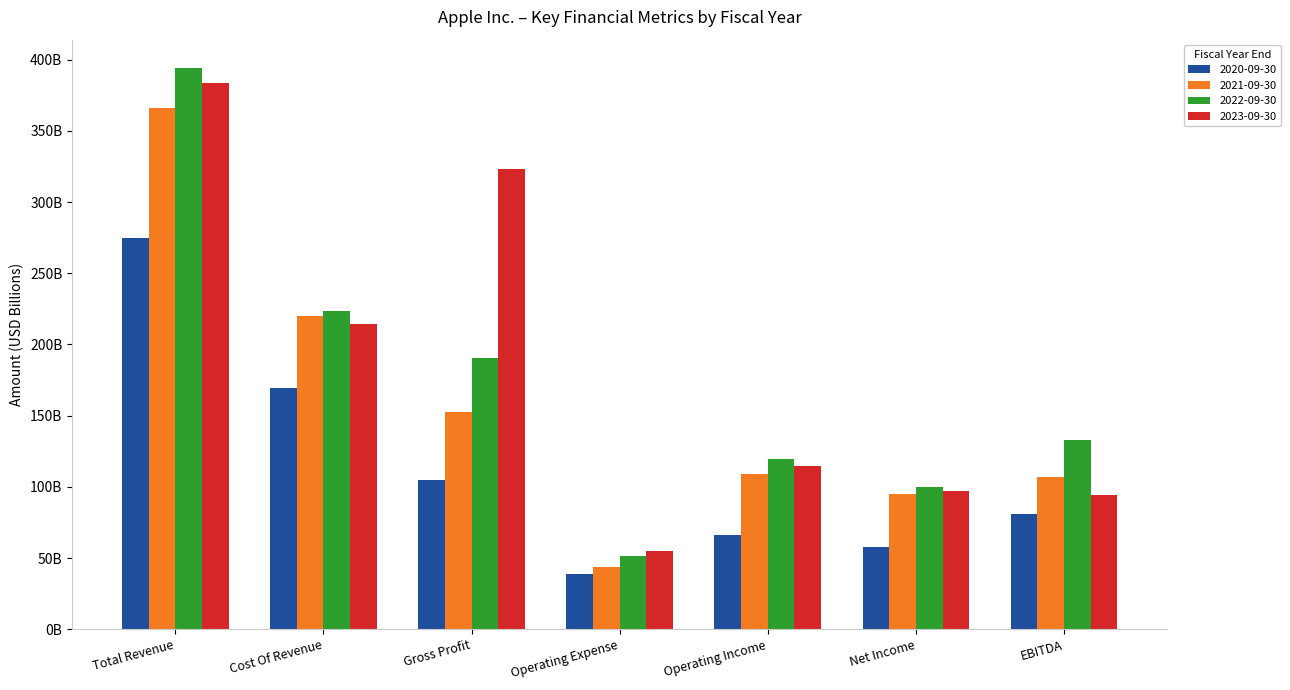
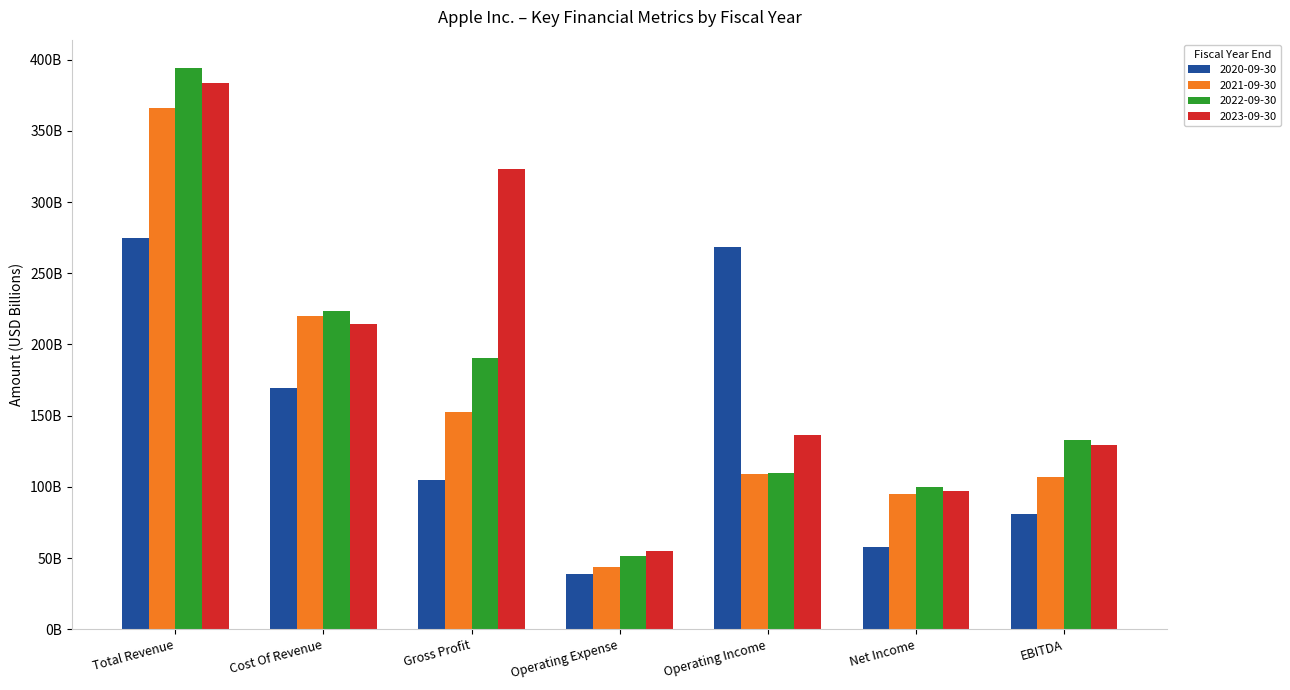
  {
    "2020-09-30": {
      "Total Revenue": 275000000000,
      "Cost Of Revenue": 170000000000,
      "Gross Profit": 105000000000,
      "Operating Expense": 39000000000,
-     "Operating Income": 66000000000,
+     "Operating Income": 269000000000,
      "Net Income": 57000000000,
      "EBITDA": 81000000000
    },
    "2021-09-30": {
      "Total Revenue": 366000000000,
      "Cost Of Revenue": 220000000000,
      "Gross Profit": 153000000000,
      "Operating Expense": 44000000000,
      "Operating Income": 109000000000,
      "Net Income": 95000000000,
      "EBITDA": 107000000000
    },
    "2022-09-30": {
      "Total Revenue": 394000000000,
      "Cost Of Revenue": 224000000000,
      "Gross Profit": 191000000000,
      "Operating Expense": 51000000000,
-     "Operating Income": 119000000000,
+     "Operating Income": 110000000000,
      "Net Income": 100000000000,
      "EBITDA": 133000000000
    },
    "2023-09-30": {
      "Total Revenue": 383000000000,
      "Cost Of Revenue": 214000000000,
      "Gross Profit": 323000000000,
      "Operating Expense": 55000000000,
-     "Operating Income": 114000000000,
+     "Operating Income": 137000000000,
      "Net Income": 97000000000,
-     "EBITDA": 95000000000
+     "EBITDA": 129000000000
    }
  }
